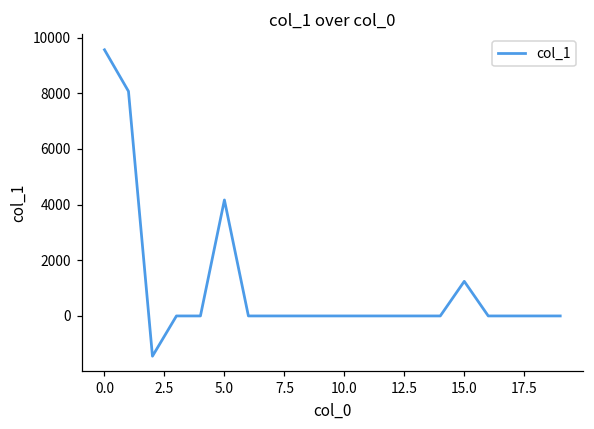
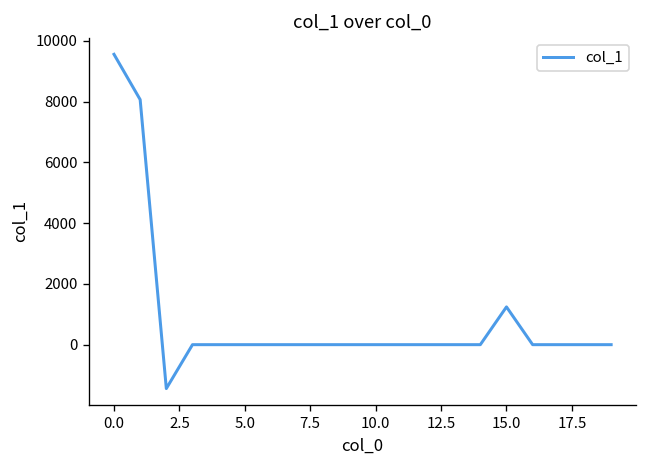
  {
    "0.0": 9600,
-   "5.0": 4200,
+   "5.0": 0,
    "10.0": 0,
    "15.0": 1200
  }
